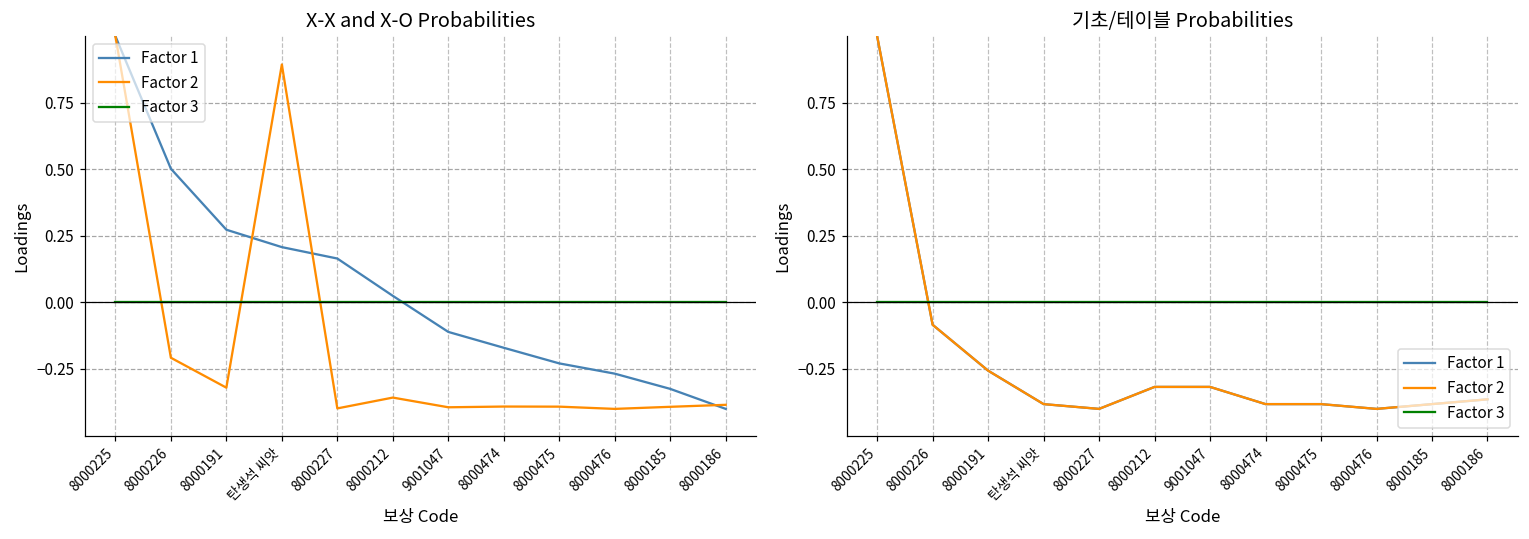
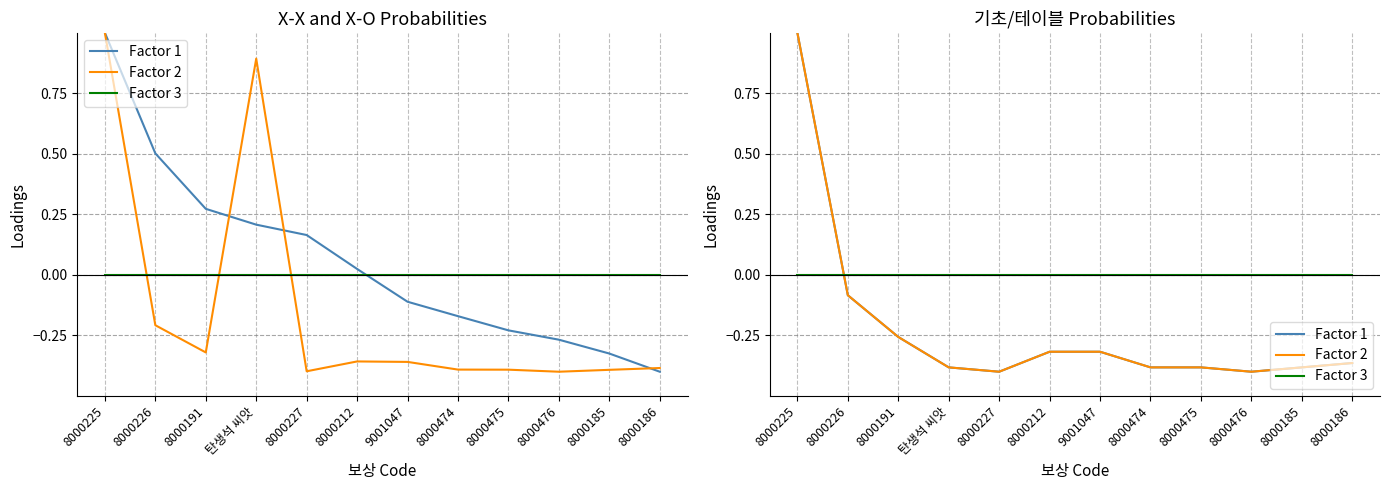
  {
    "X-X and X-O Probabilities": {
      "Factor 1": {
        "8000226": 0.50,
        "8000191": 0.27,
        "탄생석 씨앗": 0.21,
        "8000227": 0.16,
        "8000212": 0.02,
        "9001047": -0.11,
        "8000474": -0.17,
        "8000475": -0.23,
        "8000476": -0.27,
        "8000185": -0.32,
        "8000186": -0.40
      },
      "Factor 2": {
        "8000226": -0.21,
        "8000191": -0.32,
        "탄생석 씨앗": 0.89,
        "8000227": -0.40,
        "8000212": -0.36,
-       "9001047": -0.39,
+       "9001047": -0.36,
        "8000474": -0.39,
        "8000475": -0.39,
        "8000476": -0.40,
        "8000185": -0.39,
        "8000186": -0.38
      },
      "Factor 3": {
        "8000225": 0.00,
        "8000226": 0.00,
        "8000191": 0.00,
        "탄생석 씨앗": 0.00,
        "8000227": 0.00,
        "8000212": 0.00,
        "9001047": 0.00,
        "8000474": 0.00,
        "8000475": 0.00,
        "8000476": 0.00,
        "8000185": 0.00,
        "8000186": 0.00
      }
    },
    "기초/테이블 Probabilities": {
      "Factor 2": {
        "8000225": 1.00,
        "8000226": -0.08,
        "8000191": -0.26,
        "탄생석 씨앗": -0.38,
        "8000227": -0.40,
        "8000212": -0.32,
        "9001047": -0.32,
        "8000474": -0.38,
        "8000475": -0.38,
        "8000476": -0.40
      },
      "Factor 3": {
        "8000225": 0.00,
        "8000226": 0.00,
        "8000191": 0.00,
        "탄생석 씨앗": 0.00,
        "8000227": 0.00,
        "8000212": 0.00,
        "9001047": 0.00,
        "8000474": 0.00,
        "8000475": 0.00,
        "8000476": 0.00,
        "8000185": 0.00,
        "8000186": 0.00
      }
    }
  }
